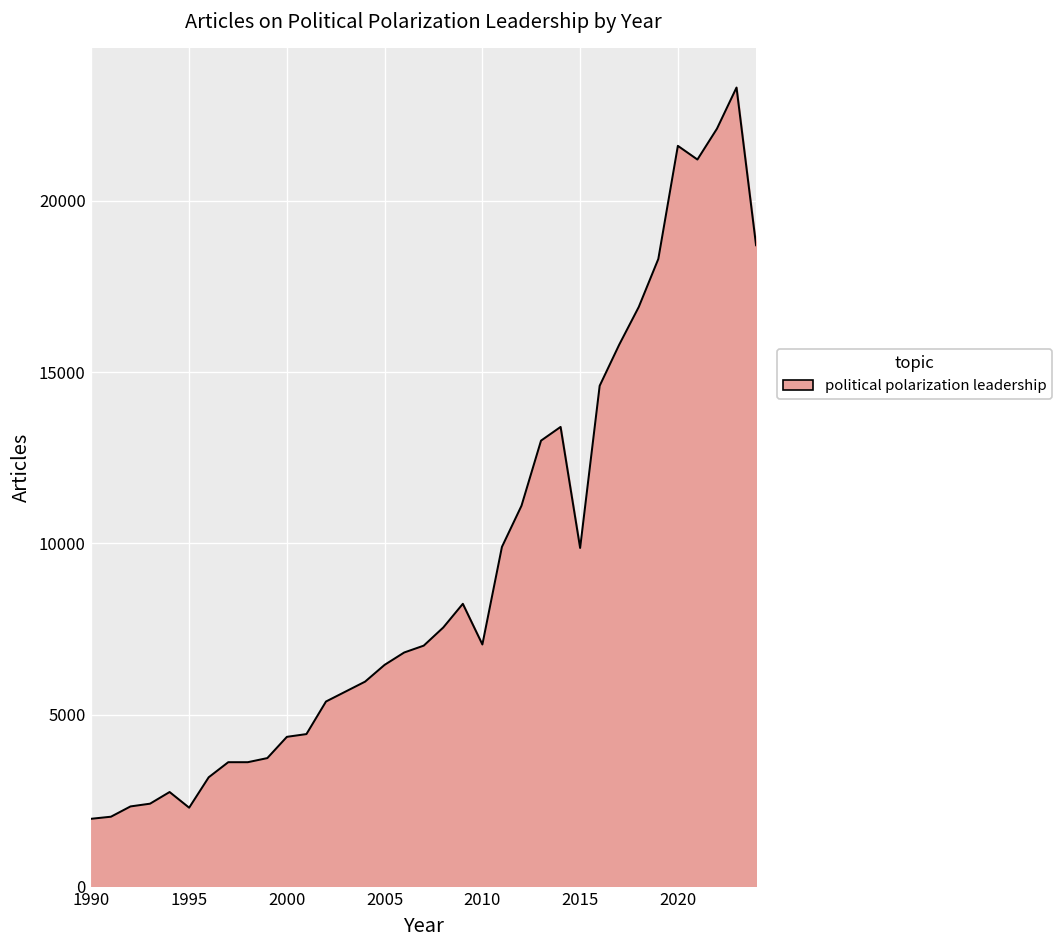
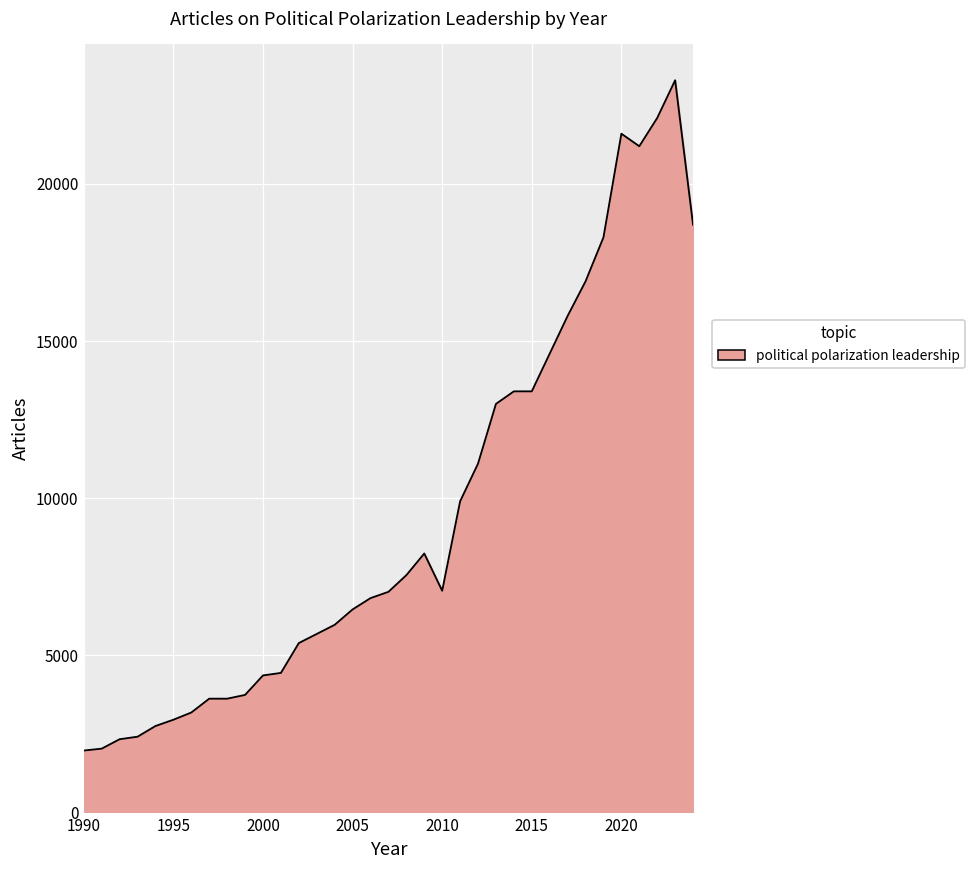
  {
    "1990": 2000,
-   "1995": 2300,
+   "1995": 3000,
    "2000": 4400,
    "2005": 6500,
    "2010": 7100,
-   "2015": 9900,
+   "2015": 13400,
    "2020": 21600
  }
